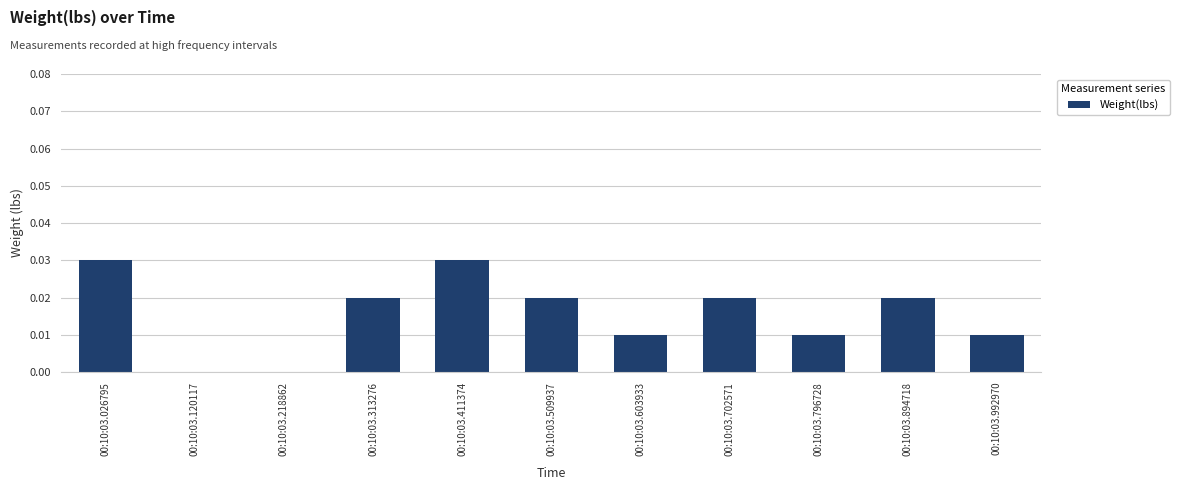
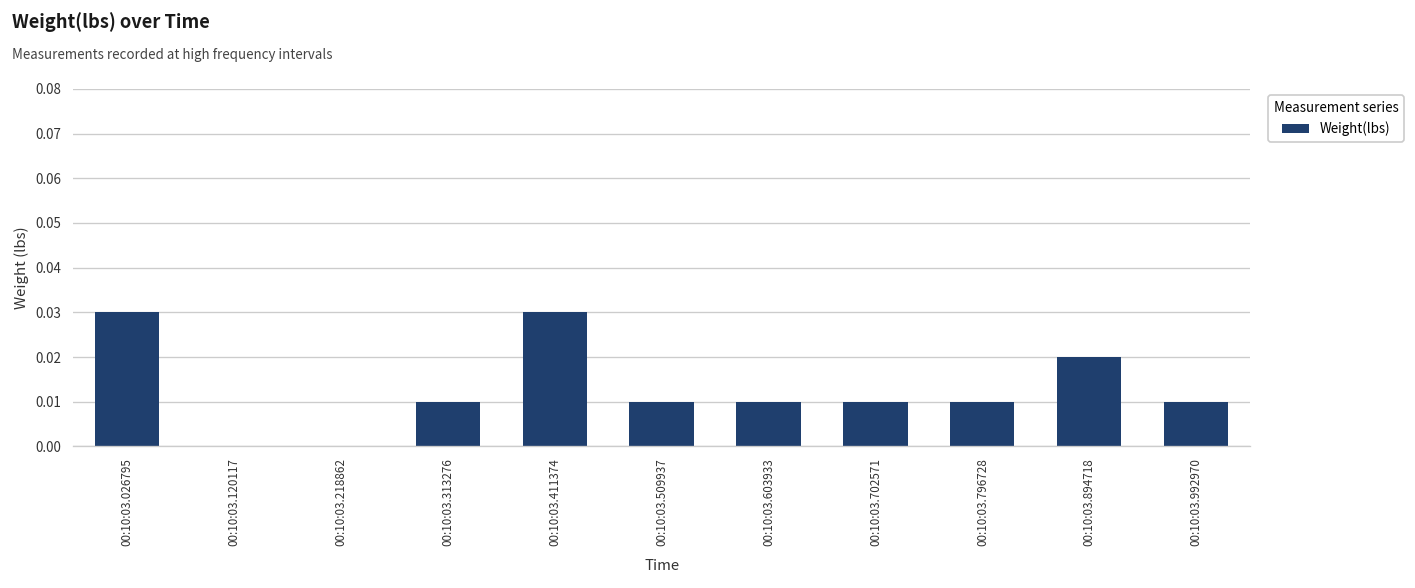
  {
    "00:10:03.026795": 0.03,
    "00:10:03.120117": 0.00,
    "00:10:03.218862": 0.00,
-   "00:10:03.313276": 0.02,
+   "00:10:03.313276": 0.01,
    "00:10:03.411374": 0.03,
-   "00:10:03.509937": 0.02,
+   "00:10:03.509937": 0.01,
    "00:10:03.603933": 0.01,
-   "00:10:03.702571": 0.02,
+   "00:10:03.702571": 0.01,
    "00:10:03.796728": 0.01,
    "00:10:03.894718": 0.02,
    "00:10:03.992970": 0.01
  }
